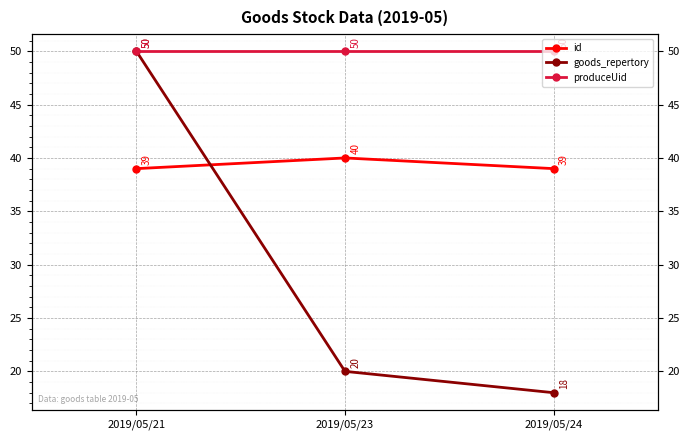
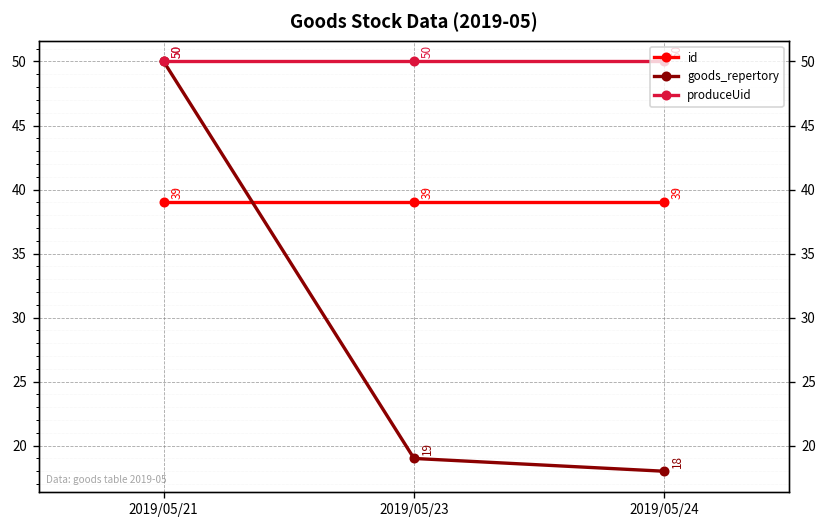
  {
    "id": {
      "2019/05/21": 39,
-     "2019/05/23": 40,
+     "2019/05/23": 39,
      "2019/05/24": 39
    },
    "goods_repertory": {
-     "2019/05/23": 20,
+     "2019/05/23": 19,
      "2019/05/24": 18
    },
    "produceUid": {
      "2019/05/23": 50
    }
  }
